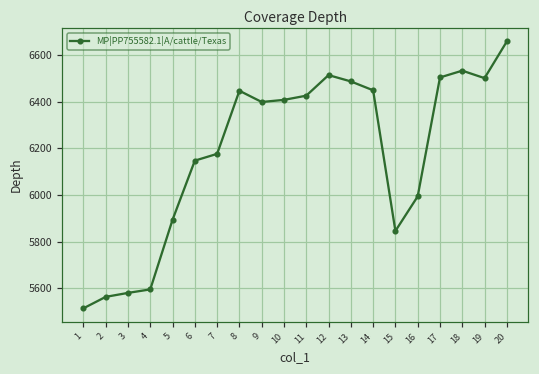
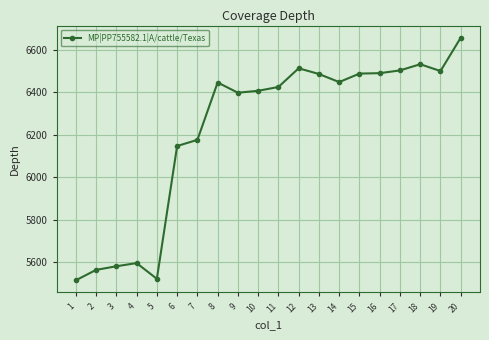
  {
    "1": 5520,
    "2": 5560,
    "3": 5580,
    "4": 5600,
-   "5": 5890,
+   "5": 5520,
    "6": 6150,
    "7": 6180,
    "8": 6450,
    "9": 6400,
    "10": 6410,
    "11": 6430,
    "12": 6510,
    "13": 6490,
    "14": 6450,
-   "15": 5850,
-   "16": 5990,
+   "15": 6490,
+   "16": 6490,
    "17": 6500,
    "18": 6530,
    "19": 6500,
    "20": 6660
  }
